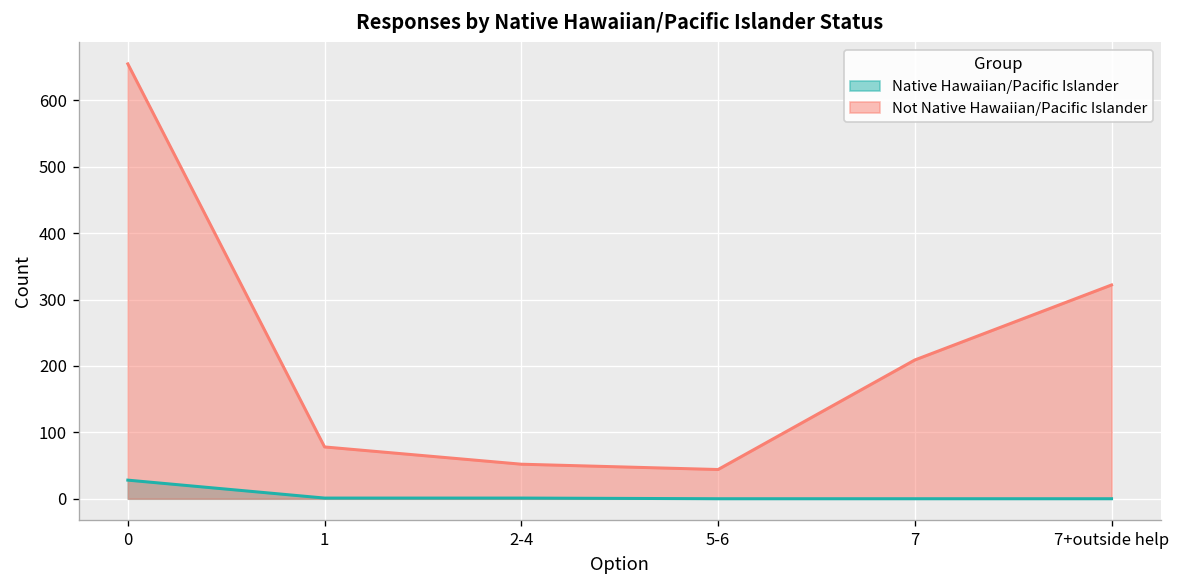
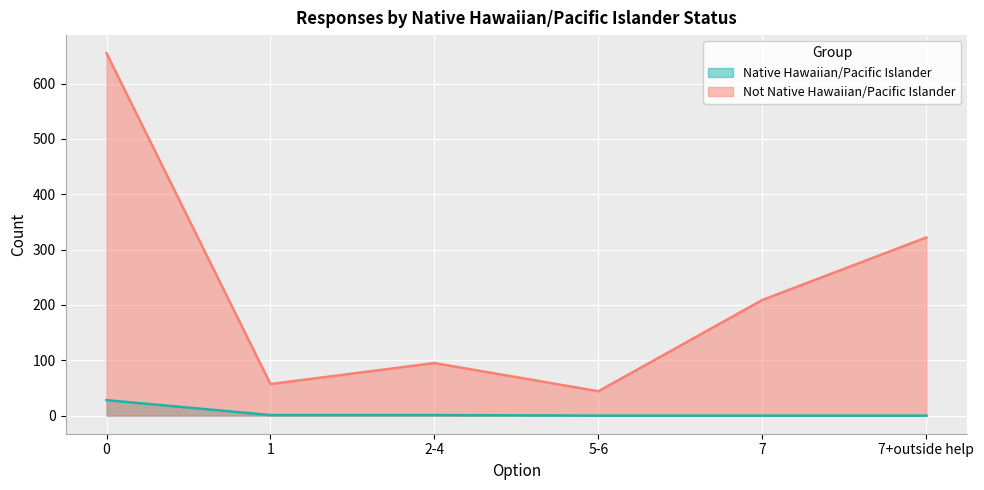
  {
    "Native Hawaiian/Pacific Islander": {
      "0": 30,
      "1": 0,
      "2-4": 0,
      "5-6": 0,
      "7": 0,
      "7+outside help": 0
    },
    "Not Native Hawaiian/Pacific Islander": {
      "0": 660,
-     "1": 80,
-     "2-4": 50,
+     "1": 60,
+     "2-4": 100,
      "5-6": 40,
      "7": 210,
      "7+outside help": 320
    }
  }
